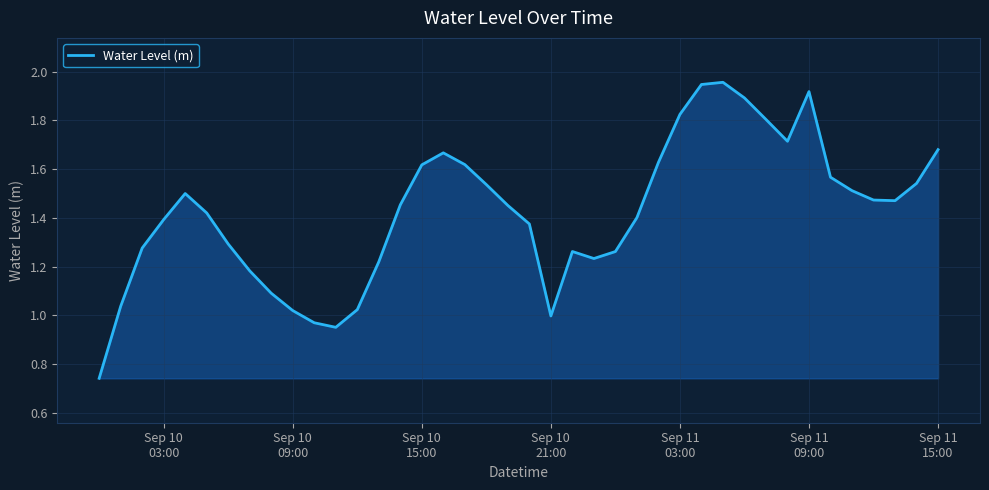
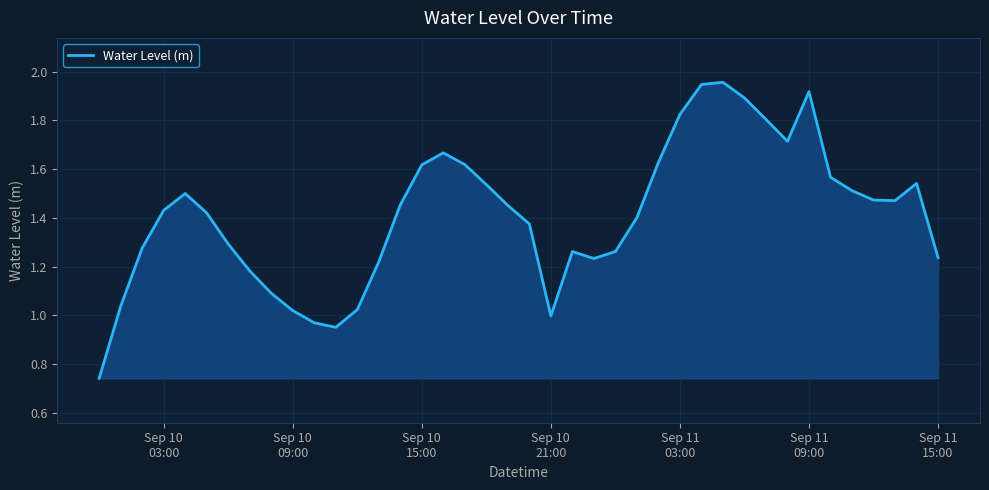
  {
-   "Sep 10 03:00": 1.39,
+   "Sep 10 03:00": 1.43,
    "Sep 10 09:00": 1.02,
    "Sep 10 15:00": 1.62,
    "Sep 10 21:00": 1.00,
    "Sep 11 03:00": 1.82,
    "Sep 11 09:00": 1.92,
-   "Sep 11 15:00": 1.68
+   "Sep 11 15:00": 1.24
  }
